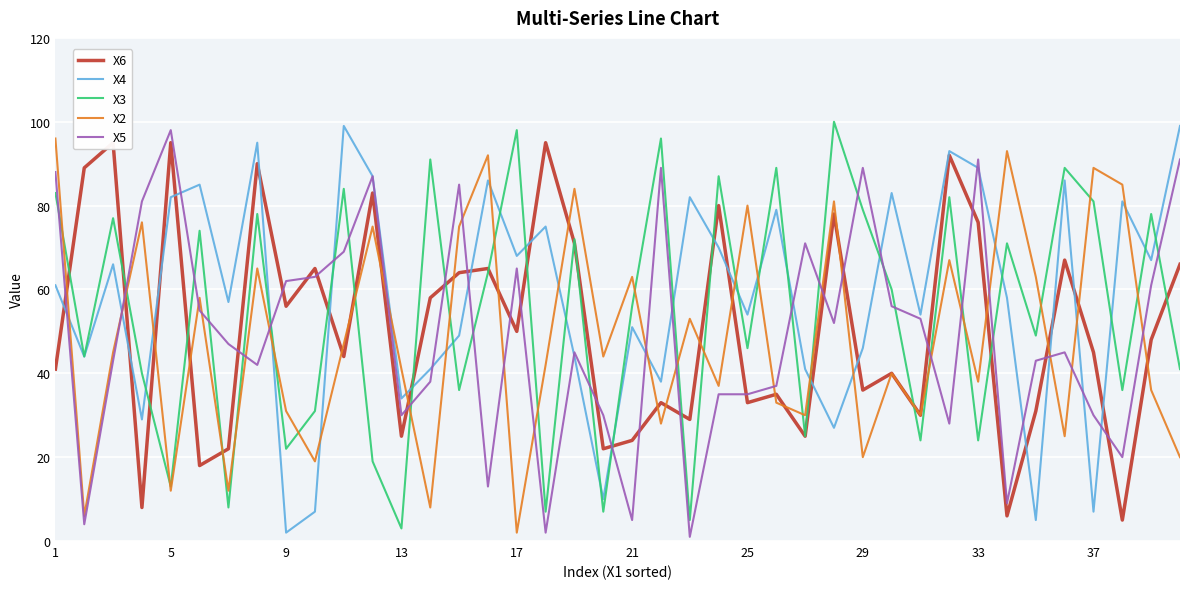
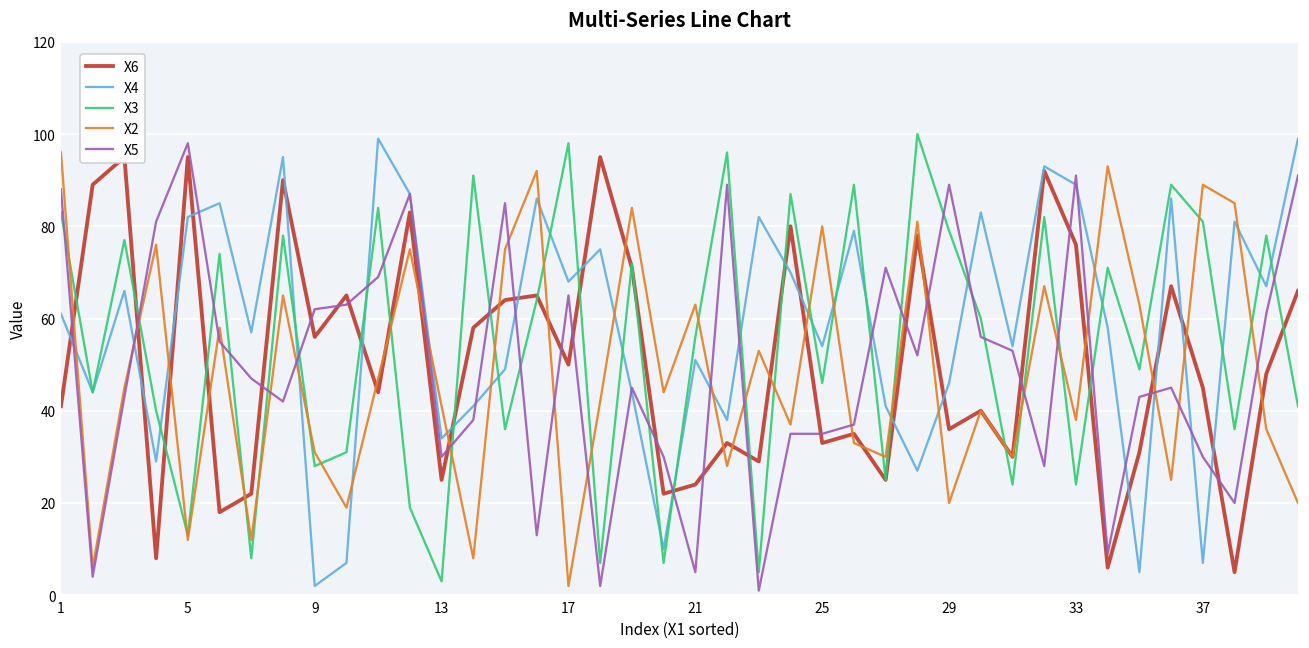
  {
    "X6": {
      "1": 41,
      "5": 95,
      "9": 56,
      "13": 25,
      "17": 50,
      "21": 24,
      "25": 33,
      "29": 36,
      "33": 76,
      "37": 45
    },
    "X4": {
      "1": 61,
      "5": 82,
      "9": 2,
      "13": 34,
      "17": 68,
      "21": 51,
      "25": 54,
      "29": 46,
      "33": 89,
      "37": 7
    },
    "X3": {
      "1": 83,
      "5": 13,
-     "9": 22,
+     "9": 28,
      "13": 3,
      "17": 98,
      "21": 56,
      "25": 46,
      "29": 79,
      "33": 24,
      "37": 81
    },
    "X2": {
      "1": 96,
      "5": 12,
      "9": 31,
      "13": 41,
      "17": 2,
      "21": 63,
      "25": 80,
      "29": 20,
      "33": 38,
      "37": 89
    },
    "X5": {
      "1": 88,
      "5": 98,
      "9": 62,
      "13": 30,
      "17": 65,
      "21": 5,
      "25": 35,
      "29": 89,
      "33": 91,
      "37": 30
    }
  }
